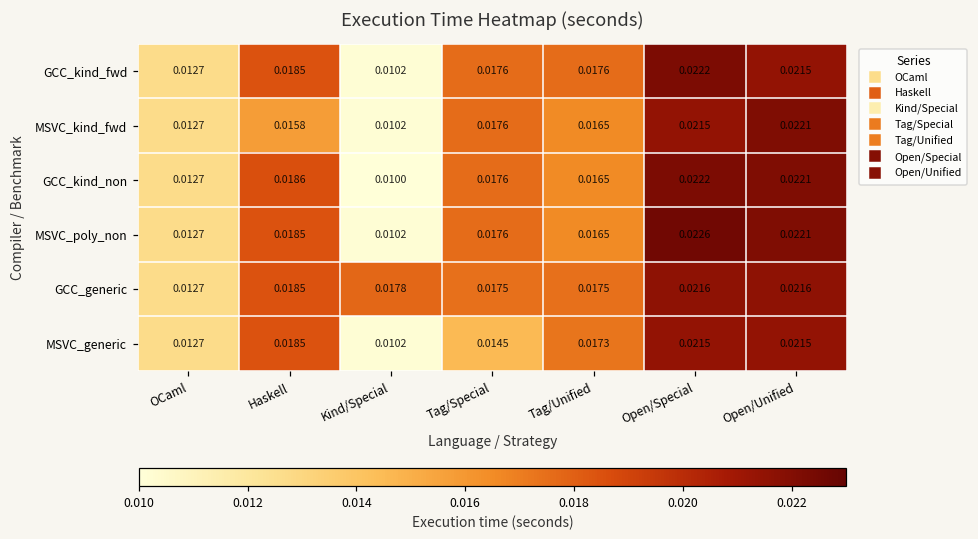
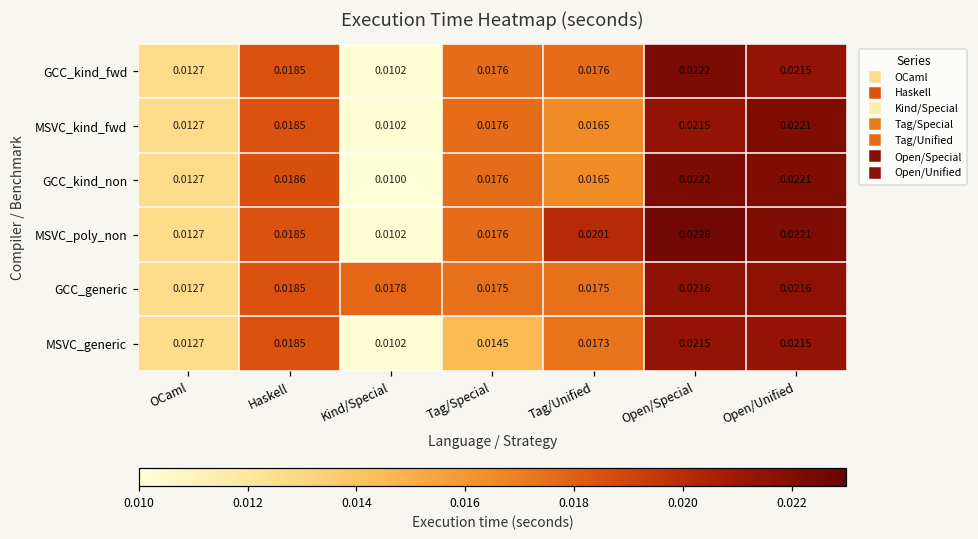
  {
    "GCC_kind_fwd": {
      "OCaml": 0.0127,
      "Haskell": 0.0185,
      "Kind/Special": 0.0102,
      "Tag/Special": 0.0176,
      "Tag/Unified": 0.0176,
      "Open/Special": 0.0222,
      "Open/Unified": 0.0215
    },
    "MSVC_kind_fwd": {
      "OCaml": 0.0127,
-     "Haskell": 0.0158,
+     "Haskell": 0.0185,
      "Kind/Special": 0.0102,
      "Tag/Special": 0.0176,
      "Tag/Unified": 0.0165,
      "Open/Special": 0.0215,
      "Open/Unified": 0.0221
    },
    "GCC_kind_non": {
      "OCaml": 0.0127,
      "Haskell": 0.0186,
      "Kind/Special": 0.0100,
      "Tag/Special": 0.0176,
      "Tag/Unified": 0.0165,
      "Open/Special": 0.0222,
      "Open/Unified": 0.0221
    },
    "MSVC_poly_non": {
      "OCaml": 0.0127,
      "Haskell": 0.0185,
      "Kind/Special": 0.0102,
      "Tag/Special": 0.0176,
-     "Tag/Unified": 0.0165,
+     "Tag/Unified": 0.0201,
      "Open/Special": 0.0226,
      "Open/Unified": 0.0221
    },
    "GCC_generic": {
      "OCaml": 0.0127,
      "Haskell": 0.0185,
      "Kind/Special": 0.0178,
      "Tag/Special": 0.0175,
      "Tag/Unified": 0.0175,
      "Open/Special": 0.0216,
      "Open/Unified": 0.0216
    },
    "MSVC_generic": {
      "OCaml": 0.0127,
      "Haskell": 0.0185,
      "Kind/Special": 0.0102,
      "Tag/Special": 0.0145,
      "Tag/Unified": 0.0173,
      "Open/Special": 0.0215,
      "Open/Unified": 0.0215
    }
  }
